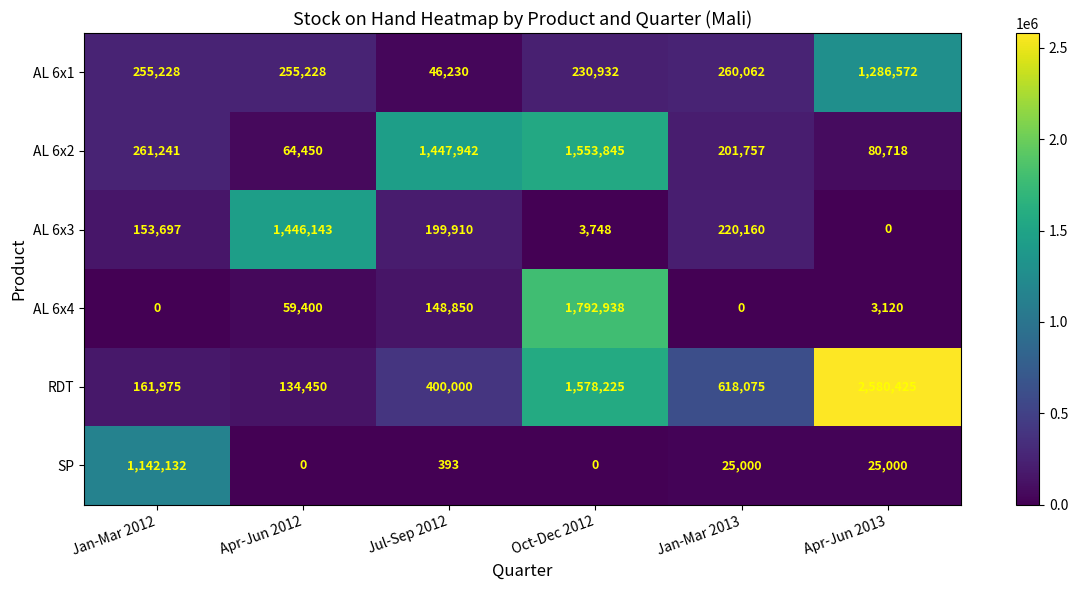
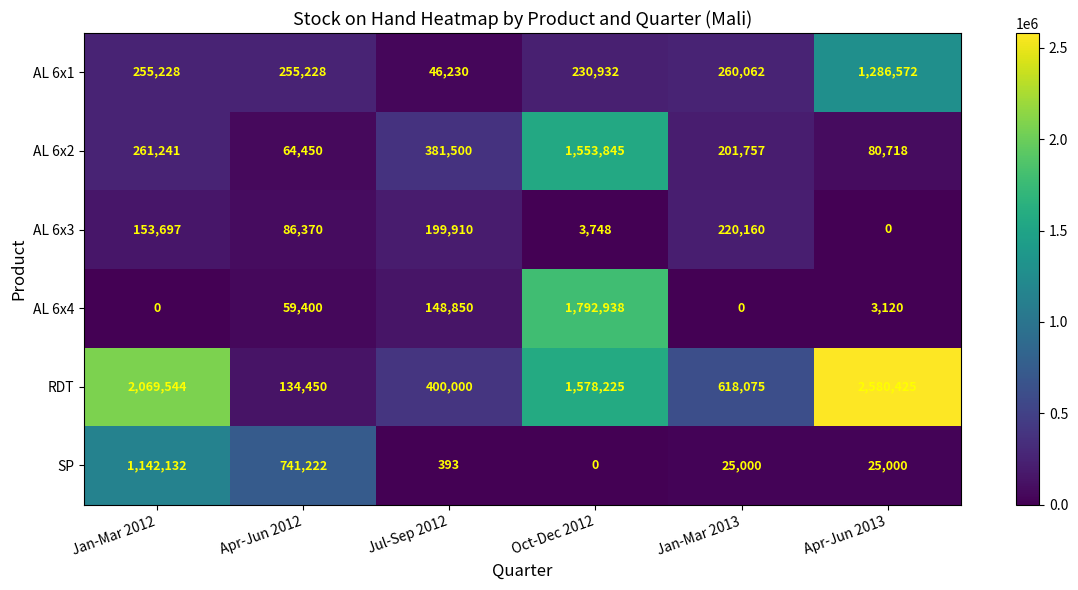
  {
    "AL 6x1": {
      "Jan-Mar 2012": "255,228",
      "Apr-Jun 2012": "255,228",
      "Jul-Sep 2012": "46,230",
      "Oct-Dec 2012": "230,932",
      "Jan-Mar 2013": "260,062",
      "Apr-Jun 2013": "1,286,572"
    },
    "AL 6x2": {
      "Jan-Mar 2012": "261,241",
      "Apr-Jun 2012": "64,450",
-     "Jul-Sep 2012": "1,447,942",
+     "Jul-Sep 2012": "381,500",
      "Oct-Dec 2012": "1,553,845",
      "Jan-Mar 2013": "201,757",
      "Apr-Jun 2013": "80,718"
    },
    "AL 6x3": {
      "Jan-Mar 2012": "153,697",
-     "Apr-Jun 2012": "1,446,143",
+     "Apr-Jun 2012": "86,370",
      "Jul-Sep 2012": "199,910",
      "Oct-Dec 2012": "3,748",
      "Jan-Mar 2013": "220,160",
      "Apr-Jun 2013": "0"
    },
    "AL 6x4": {
      "Jan-Mar 2012": "0",
      "Apr-Jun 2012": "59,400",
      "Jul-Sep 2012": "148,850",
      "Oct-Dec 2012": "1,792,938",
      "Jan-Mar 2013": "0",
      "Apr-Jun 2013": "3,120"
    },
    "RDT": {
-     "Jan-Mar 2012": "161,975",
+     "Jan-Mar 2012": "2,069,544",
      "Apr-Jun 2012": "134,450",
      "Jul-Sep 2012": "400,000",
      "Oct-Dec 2012": "1,578,225",
      "Jan-Mar 2013": "618,075"
    },
    "SP": {
      "Jan-Mar 2012": "1,142,132",
-     "Apr-Jun 2012": "0",
+     "Apr-Jun 2012": "741,222",
      "Jul-Sep 2012": "393",
      "Oct-Dec 2012": "0",
      "Jan-Mar 2013": "25,000",
      "Apr-Jun 2013": "25,000"
    }
  }
